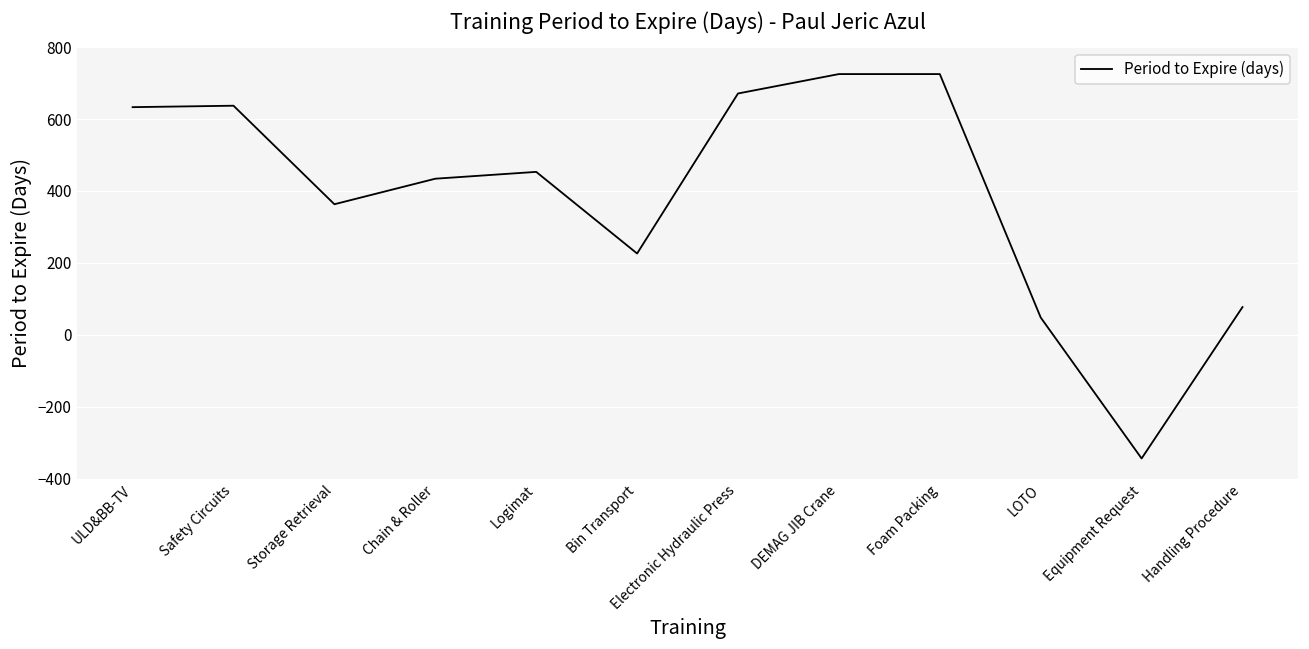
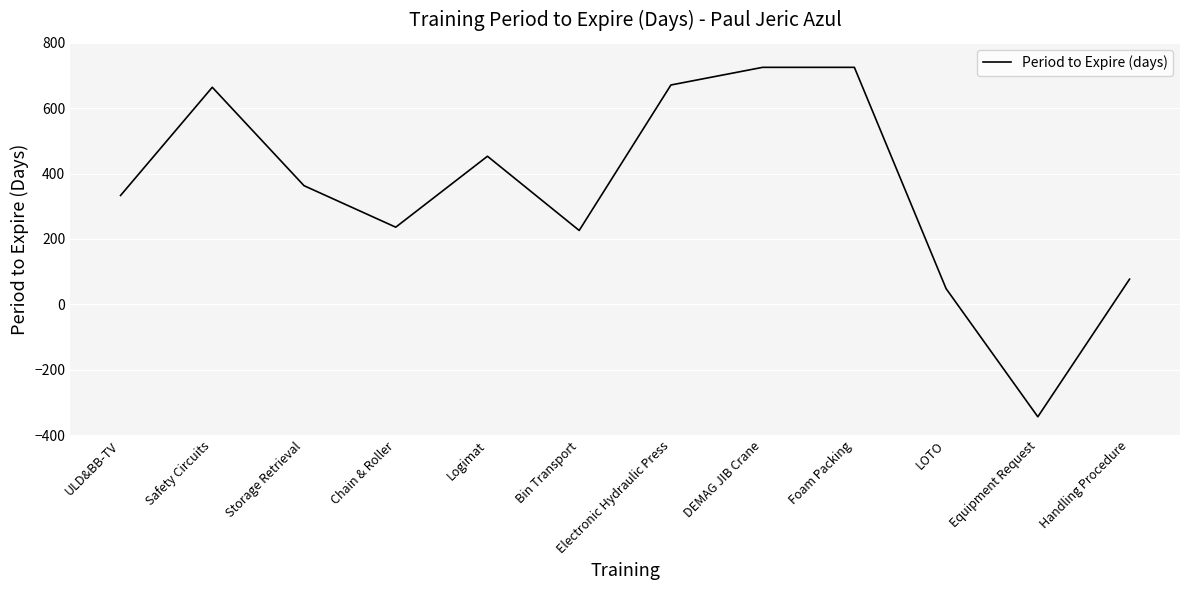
  {
-   "ULD&BB-TV": 630,
-   "Safety Circuits": 640,
+   "ULD&BB-TV": 330,
+   "Safety Circuits": 660,
    "Storage Retrieval": 360,
-   "Chain & Roller": 430,
+   "Chain & Roller": 240,
    "Logimat": 450,
    "Bin Transport": 230,
    "Electronic Hydraulic Press": 670,
    "DEMAG JIB Crane": 730,
    "Foam Packing": 730,
    "LOTO": 50,
    "Equipment Request": -340,
    "Handling Procedure": 80
  }
